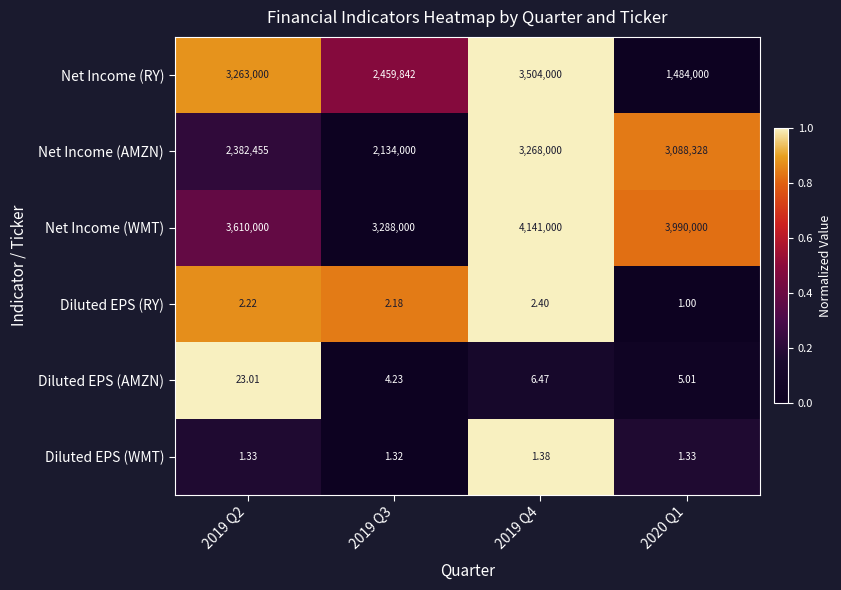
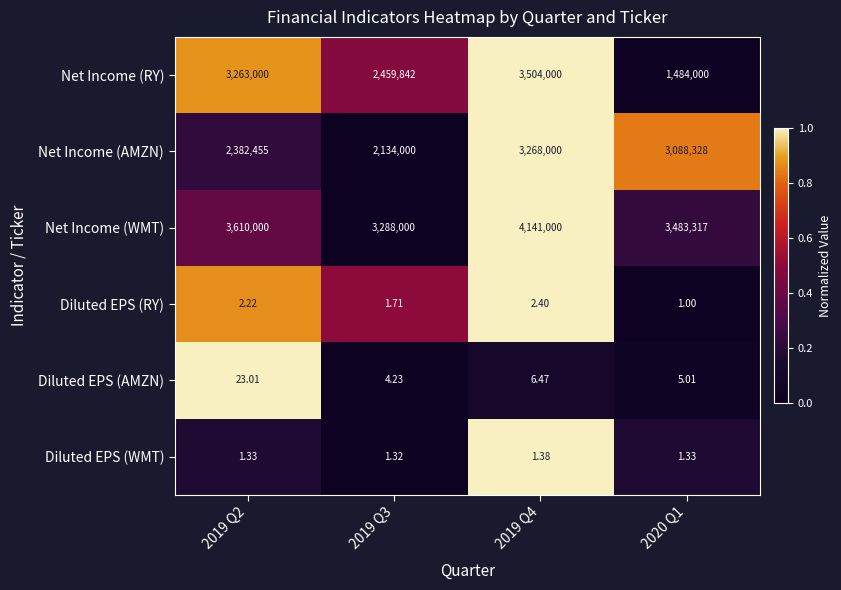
  {
    "Net Income (RY)": {
      "2019 Q2": "3,263,000",
      "2019 Q3": "2,459,842",
      "2019 Q4": "3,504,000",
      "2020 Q1": "1,484,000"
    },
    "Net Income (AMZN)": {
      "2019 Q2": "2,382,455",
      "2019 Q3": "2,134,000",
      "2019 Q4": "3,268,000",
      "2020 Q1": "3,088,328"
    },
    "Net Income (WMT)": {
      "2019 Q2": "3,610,000",
      "2019 Q3": "3,288,000",
      "2019 Q4": "4,141,000",
-     "2020 Q1": "3,990,000"
+     "2020 Q1": "3,483,317"
    },
    "Diluted EPS (RY)": {
      "2019 Q2": "2.22",
-     "2019 Q3": "2.18",
+     "2019 Q3": "1.71",
      "2019 Q4": "2.40",
      "2020 Q1": "1.00"
    },
    "Diluted EPS (AMZN)": {
      "2019 Q2": "23.01",
      "2019 Q3": "4.23",
      "2019 Q4": "6.47",
      "2020 Q1": "5.01"
    },
    "Diluted EPS (WMT)": {
      "2019 Q2": "1.33",
      "2019 Q3": "1.32",
      "2019 Q4": "1.38",
      "2020 Q1": "1.33"
    }
  }
